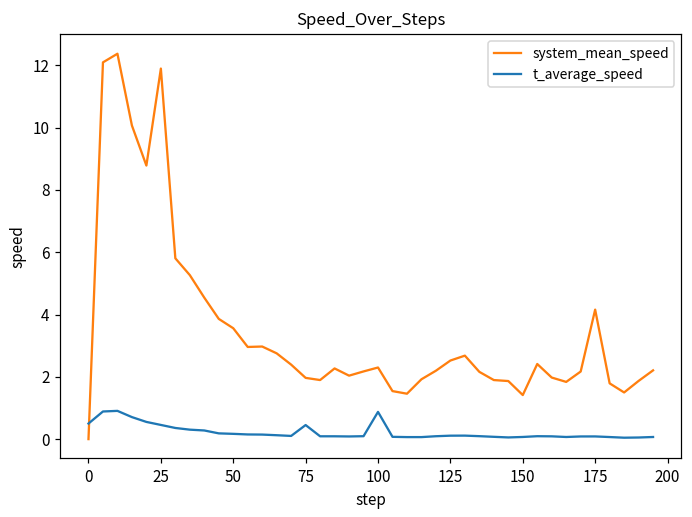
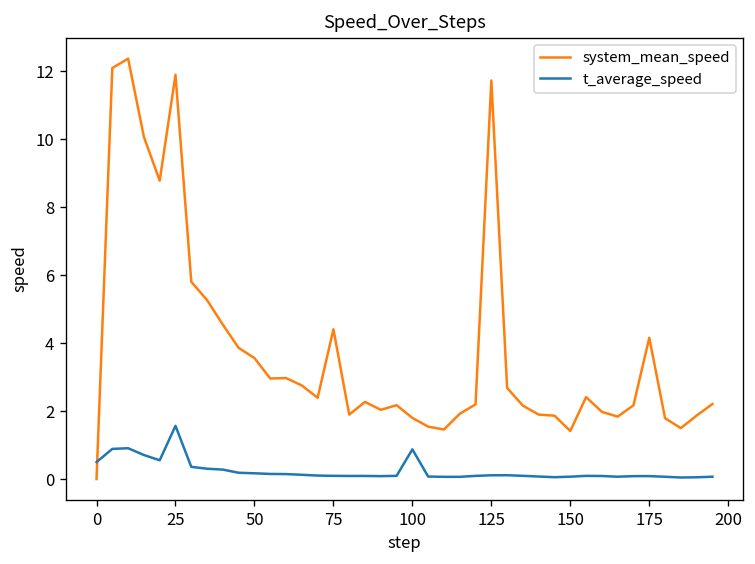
  {
    "system_mean_speed": {
      "0": 0.0,
      "25": 11.9,
      "50": 3.6,
-     "75": 2.0,
-     "100": 2.3,
-     "125": 2.5,
+     "75": 4.4,
+     "100": 1.8,
+     "125": 11.7,
      "150": 1.4,
      "175": 4.2
    },
    "t_average_speed": {
      "0": 0.5,
-     "25": 0.5,
+     "25": 1.6,
      "50": 0.2,
-     "75": 0.5,
+     "75": 0.1,
      "100": 0.9,
      "125": 0.1,
      "150": 0.1,
      "175": 0.1
    }
  }
